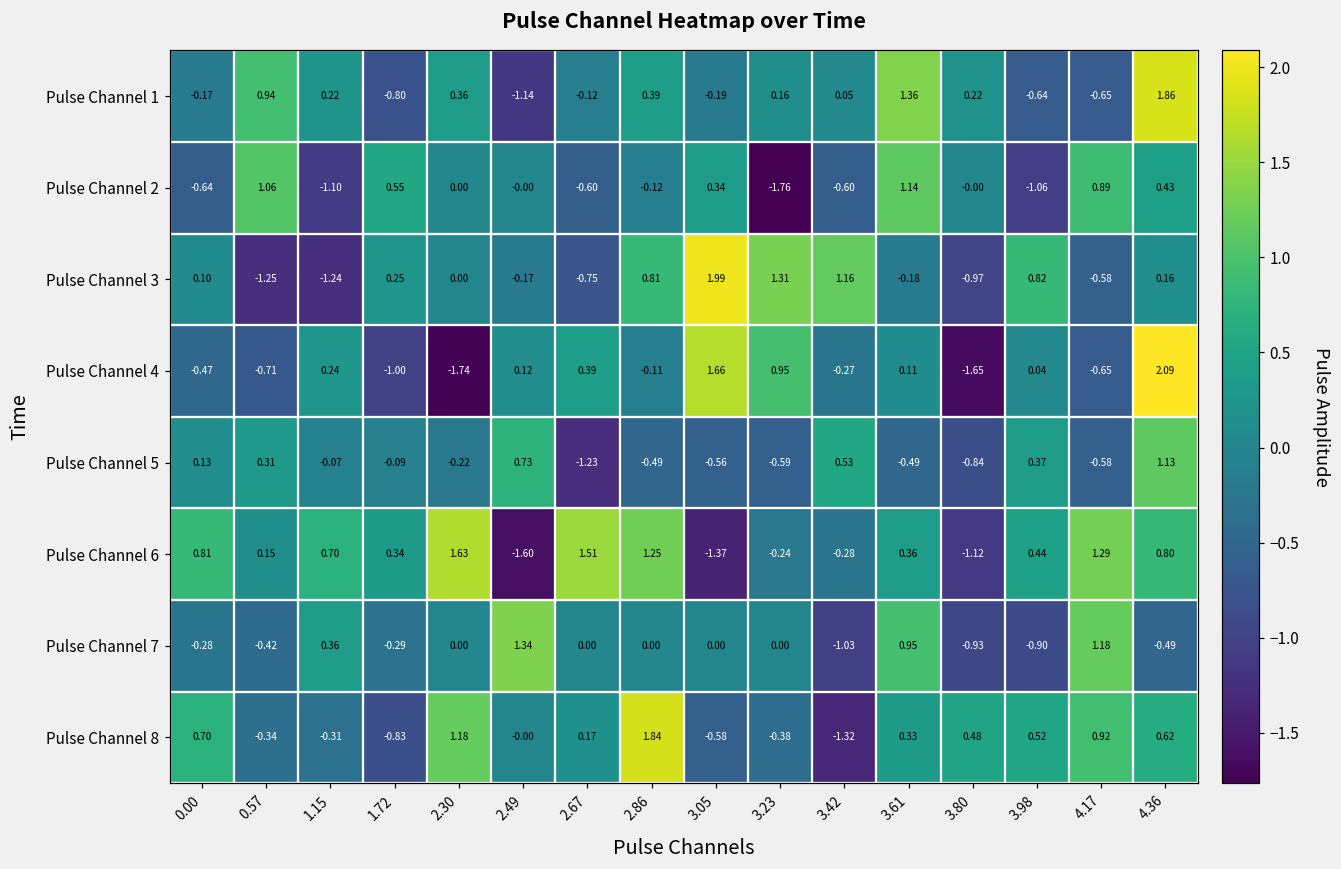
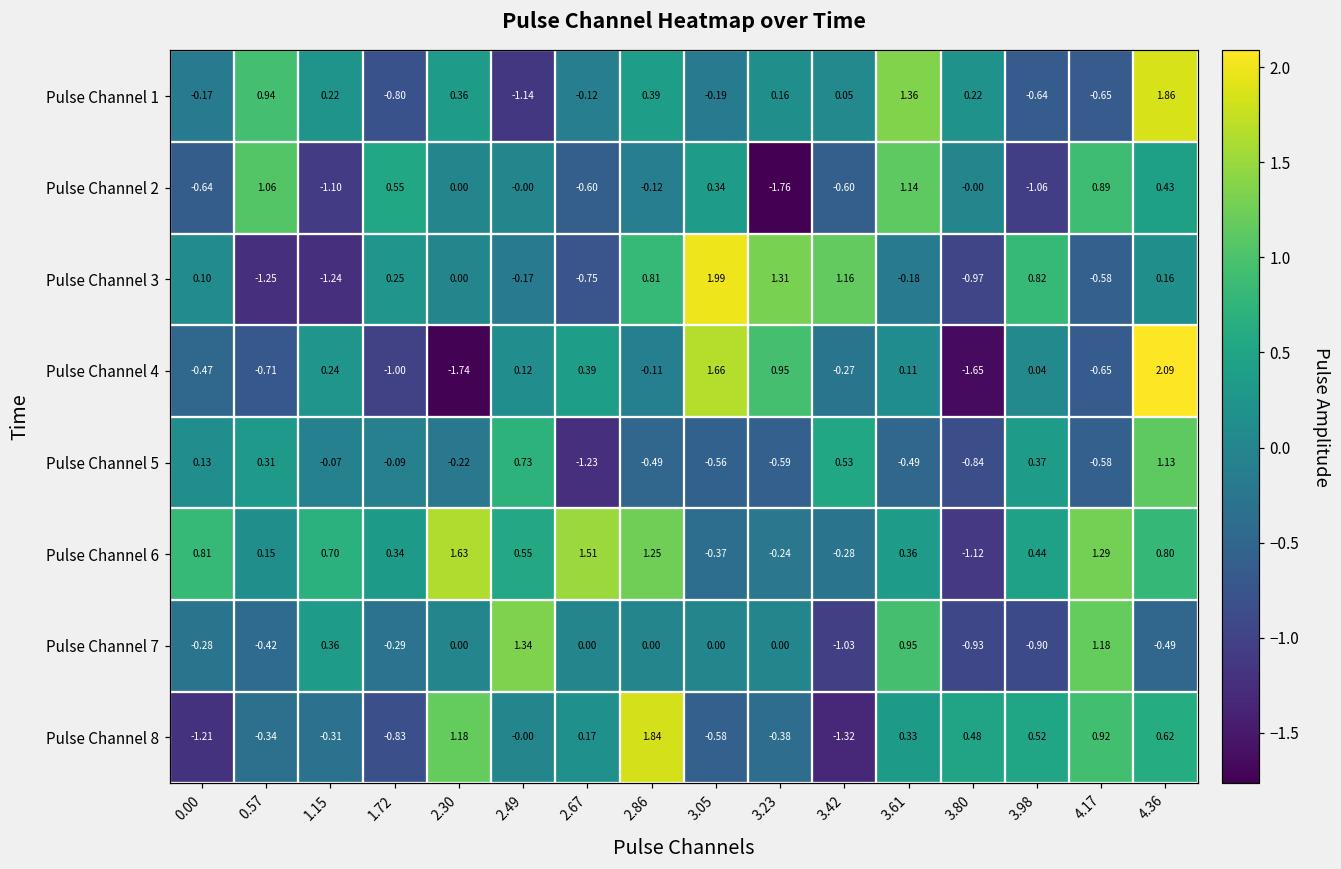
  {
    "Pulse Channel 1": {
      "0.00": -0.17,
      "0.57": 0.94,
      "1.15": 0.22,
      "1.72": -0.80,
      "2.30": 0.36,
      "2.49": -1.14,
      "2.67": -0.12,
      "2.86": 0.39,
      "3.05": -0.19,
      "3.23": 0.16,
      "3.42": 0.05,
      "3.61": 1.36,
      "3.80": 0.22,
      "3.98": -0.64,
      "4.17": -0.65,
      "4.36": 1.86
    },
    "Pulse Channel 2": {
      "0.00": -0.64,
      "0.57": 1.06,
      "1.15": -1.10,
      "1.72": 0.55,
      "2.30": 0.00,
      "2.49": -0.00,
      "2.67": -0.60,
      "2.86": -0.12,
      "3.05": 0.34,
      "3.23": -1.76,
      "3.42": -0.60,
      "3.61": 1.14,
      "3.80": -0.00,
      "3.98": -1.06,
      "4.17": 0.89,
      "4.36": 0.43
    },
    "Pulse Channel 3": {
      "0.00": 0.10,
      "0.57": -1.25,
      "1.15": -1.24,
      "1.72": 0.25,
      "2.30": 0.00,
      "2.49": -0.17,
      "2.67": -0.75,
      "2.86": 0.81,
      "3.05": 1.99,
      "3.23": 1.31,
      "3.42": 1.16,
      "3.61": -0.18,
      "3.80": -0.97,
      "3.98": 0.82,
      "4.17": -0.58,
      "4.36": 0.16
    },
    "Pulse Channel 4": {
      "0.00": -0.47,
      "0.57": -0.71,
      "1.15": 0.24,
      "1.72": -1.00,
      "2.30": -1.74,
      "2.49": 0.12,
      "2.67": 0.39,
      "2.86": -0.11,
      "3.05": 1.66,
      "3.23": 0.95,
      "3.42": -0.27,
      "3.61": 0.11,
      "3.80": -1.65,
      "3.98": 0.04,
      "4.17": -0.65,
      "4.36": 2.09
    },
    "Pulse Channel 5": {
      "0.00": 0.13,
      "0.57": 0.31,
      "1.15": -0.07,
      "1.72": -0.09,
      "2.30": -0.22,
      "2.49": 0.73,
      "2.67": -1.23,
      "2.86": -0.49,
      "3.05": -0.56,
      "3.23": -0.59,
      "3.42": 0.53,
      "3.61": -0.49,
      "3.80": -0.84,
      "3.98": 0.37,
      "4.17": -0.58,
      "4.36": 1.13
    },
    "Pulse Channel 6": {
      "0.00": 0.81,
      "0.57": 0.15,
      "1.15": 0.70,
      "1.72": 0.34,
      "2.30": 1.63,
-     "2.49": -1.60,
+     "2.49": 0.55,
      "2.67": 1.51,
      "2.86": 1.25,
-     "3.05": -1.37,
+     "3.05": -0.37,
      "3.23": -0.24,
      "3.42": -0.28,
      "3.61": 0.36,
      "3.80": -1.12,
      "3.98": 0.44,
      "4.17": 1.29,
      "4.36": 0.80
    },
    "Pulse Channel 7": {
      "0.00": -0.28,
      "0.57": -0.42,
      "1.15": 0.36,
      "1.72": -0.29,
      "2.30": 0.00,
      "2.49": 1.34,
      "2.67": 0.00,
      "2.86": 0.00,
      "3.05": 0.00,
      "3.23": 0.00,
      "3.42": -1.03,
      "3.61": 0.95,
      "3.80": -0.93,
      "3.98": -0.90,
      "4.17": 1.18,
      "4.36": -0.49
    },
    "Pulse Channel 8": {
-     "0.00": 0.70,
+     "0.00": -1.21,
      "0.57": -0.34,
      "1.15": -0.31,
      "1.72": -0.83,
      "2.30": 1.18,
      "2.49": -0.00,
      "2.67": 0.17,
      "2.86": 1.84,
      "3.05": -0.58,
      "3.23": -0.38,
      "3.42": -1.32,
      "3.61": 0.33,
      "3.80": 0.48,
      "3.98": 0.52,
      "4.17": 0.92,
      "4.36": 0.62
    }
  }
